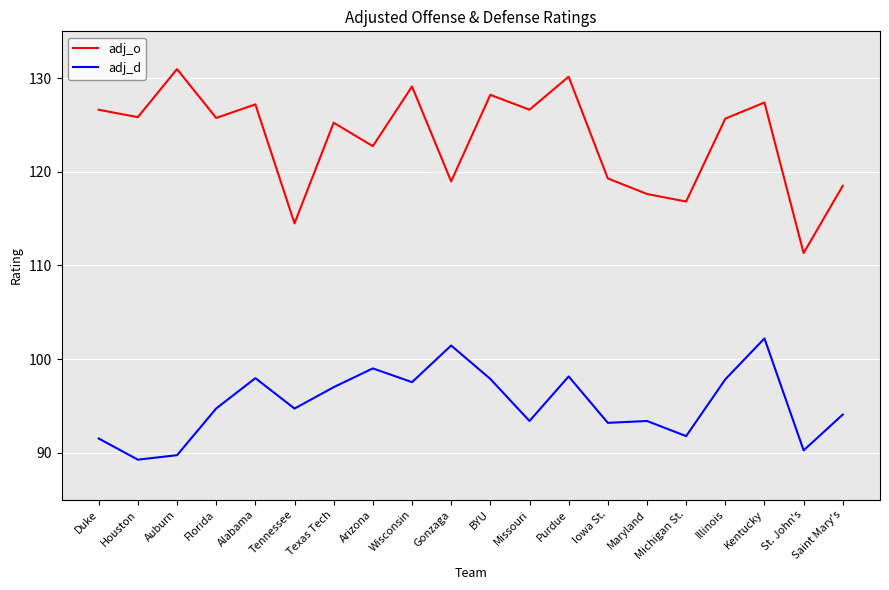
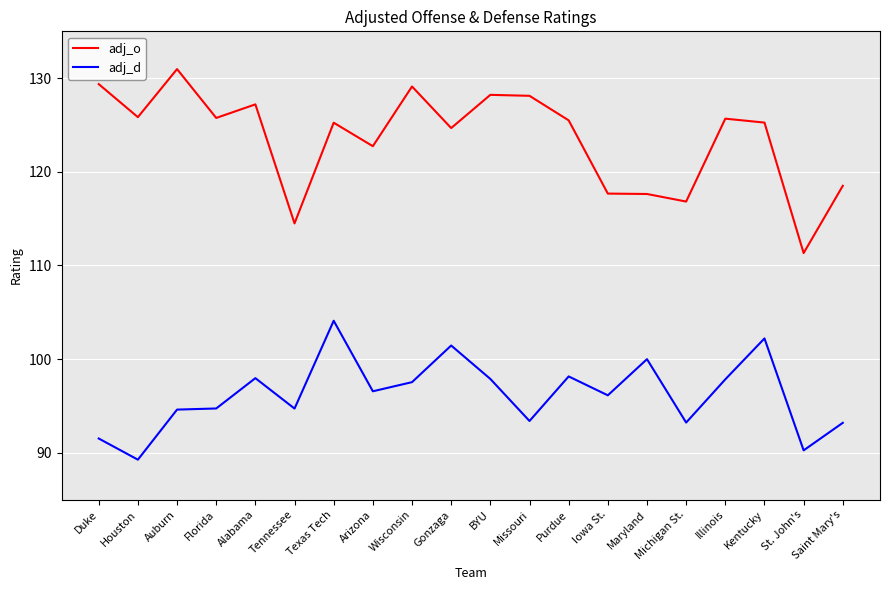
  {
    "adj_o": {
-     "Duke": 127,
+     "Duke": 129,
      "Houston": 126,
      "Auburn": 131,
      "Florida": 126,
      "Alabama": 127,
      "Tennessee": 114,
      "Texas Tech": 125,
      "Arizona": 123,
      "Wisconsin": 129,
-     "Gonzaga": 119,
+     "Gonzaga": 125,
      "BYU": 128,
-     "Missouri": 127,
-     "Purdue": 130,
-     "Iowa St.": 119,
+     "Missouri": 128,
+     "Purdue": 125,
+     "Iowa St.": 118,
      "Maryland": 118,
      "Michigan St.": 117,
      "Illinois": 126,
-     "Kentucky": 127,
+     "Kentucky": 125,
      "St. John's": 111,
      "Saint Mary's": 119
    },
    "adj_d": {
      "Duke": 92,
      "Houston": 89,
-     "Auburn": 90,
+     "Auburn": 95,
      "Florida": 95,
      "Alabama": 98,
      "Tennessee": 95,
-     "Texas Tech": 97,
-     "Arizona": 99,
+     "Texas Tech": 104,
+     "Arizona": 97,
      "Wisconsin": 98,
      "Gonzaga": 101,
      "BYU": 98,
      "Missouri": 93,
      "Purdue": 98,
-     "Iowa St.": 93,
-     "Maryland": 93,
-     "Michigan St.": 92,
+     "Iowa St.": 96,
+     "Maryland": 100,
+     "Michigan St.": 93,
      "Illinois": 98,
      "Kentucky": 102,
      "St. John's": 90,
-     "Saint Mary's": 94
+     "Saint Mary's": 93
    }
  }
